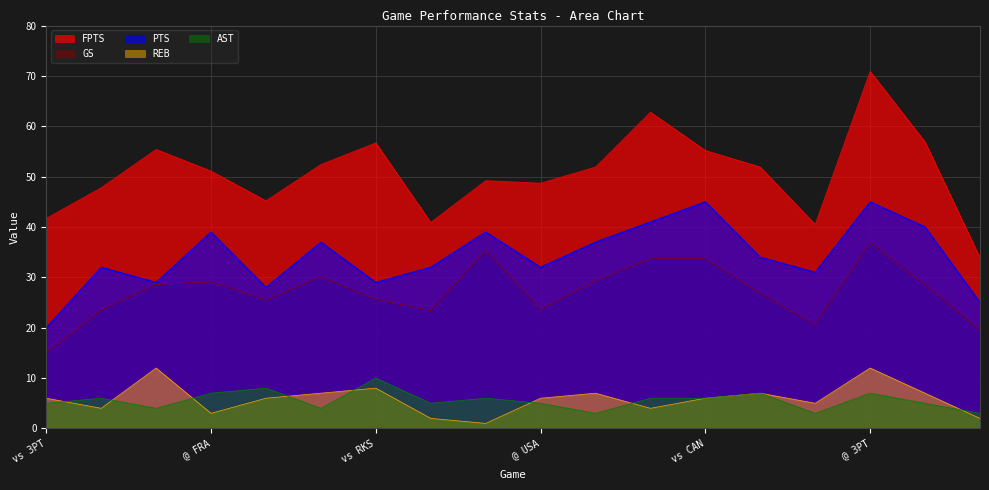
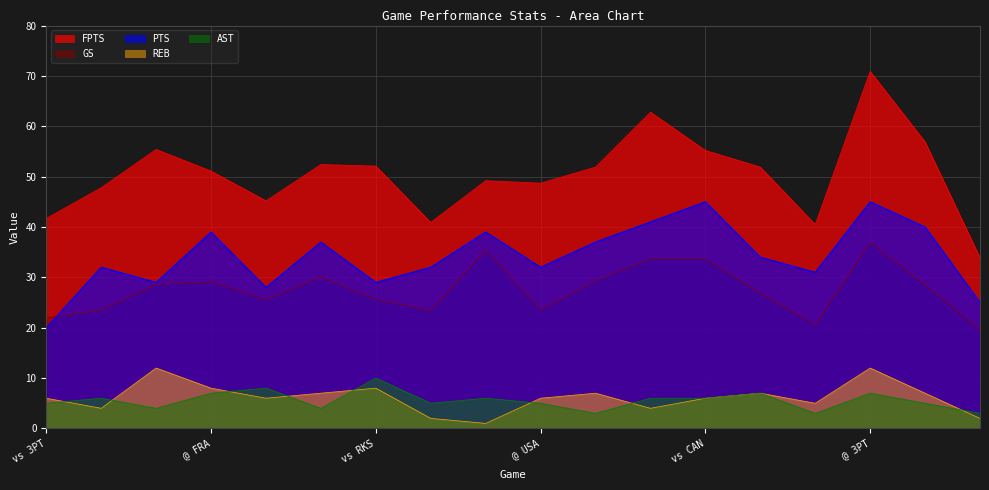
  {
    "FPTS": {
      "vs 3PT": 42,
      "@ FRA": 51,
-     "vs RKS": 57,
+     "vs RKS": 52,
      "@ USA": 49,
      "vs CAN": 55,
      "@ 3PT": 71
    },
    "GS": {
-     "vs 3PT": 15,
+     "vs 3PT": 22,
      "@ FRA": 29,
      "vs RKS": 26,
      "@ USA": 24,
      "vs CAN": 34,
      "@ 3PT": 37
    },
    "PTS": {
      "vs 3PT": 20,
      "@ FRA": 39,
      "vs RKS": 29,
      "@ USA": 32,
      "vs CAN": 45,
      "@ 3PT": 45
    },
    "REB": {
      "vs 3PT": 6,
-     "@ FRA": 3,
+     "@ FRA": 8,
      "vs RKS": 8,
      "@ USA": 6,
      "@ 3PT": 12
    },
    "AST": {
      "vs 3PT": 5,
      "@ FRA": 7,
      "vs RKS": 10,
      "@ USA": 5,
      "@ 3PT": 7
    }
  }
